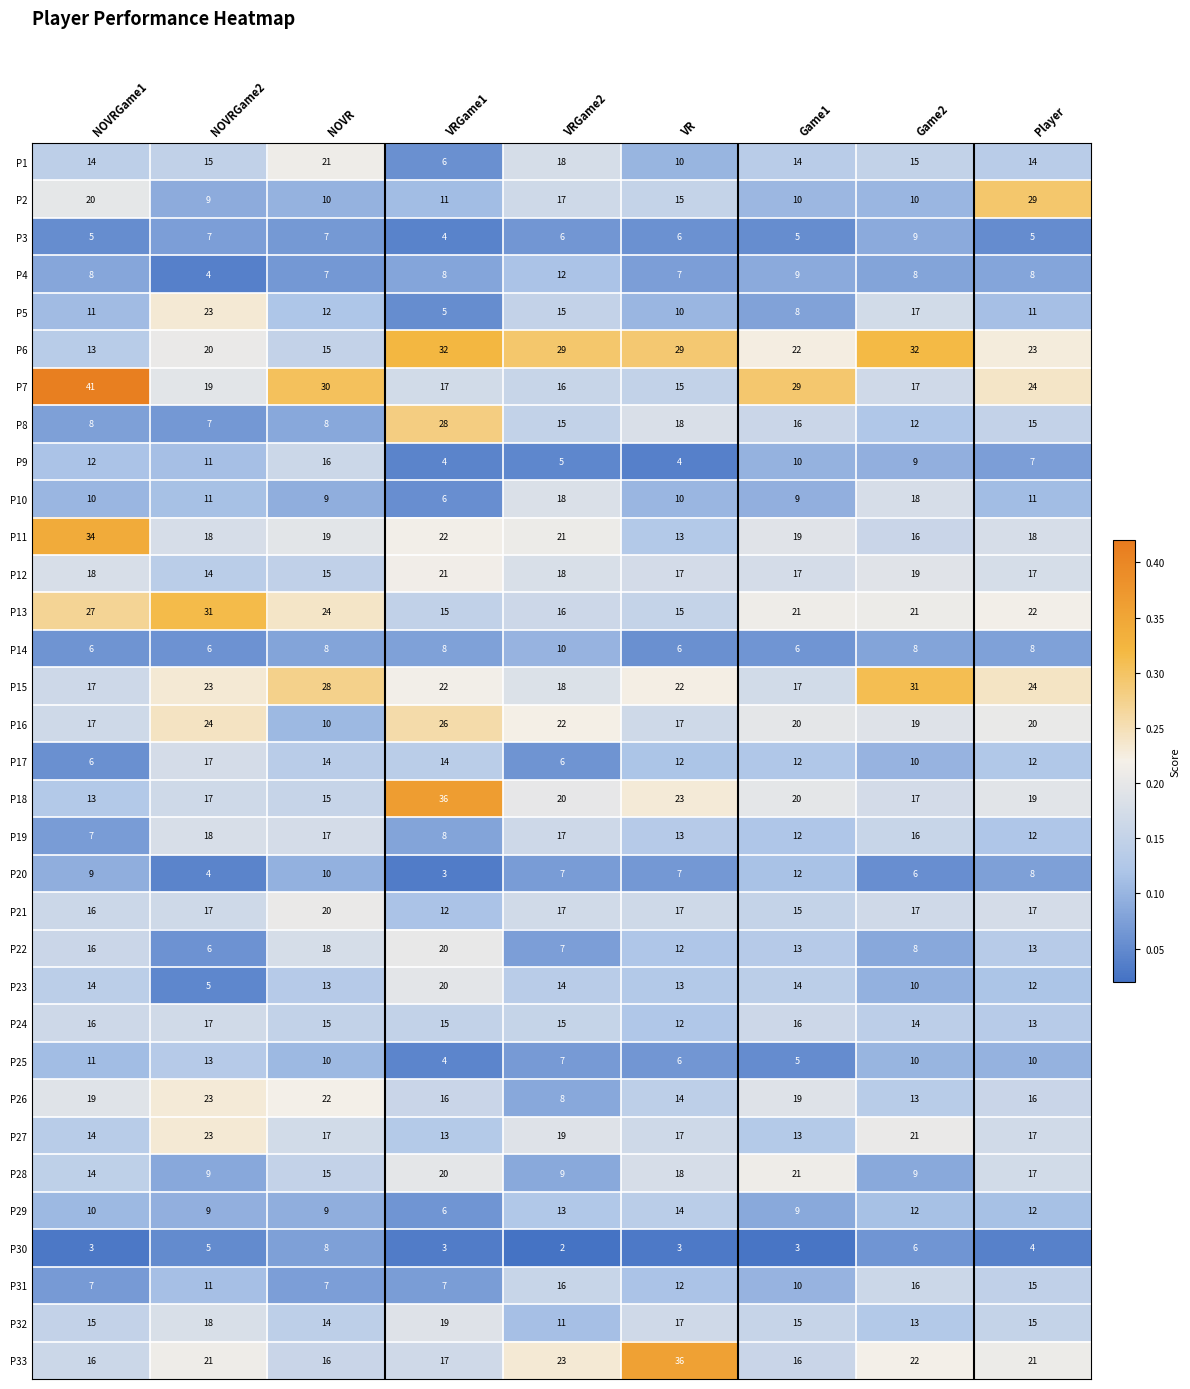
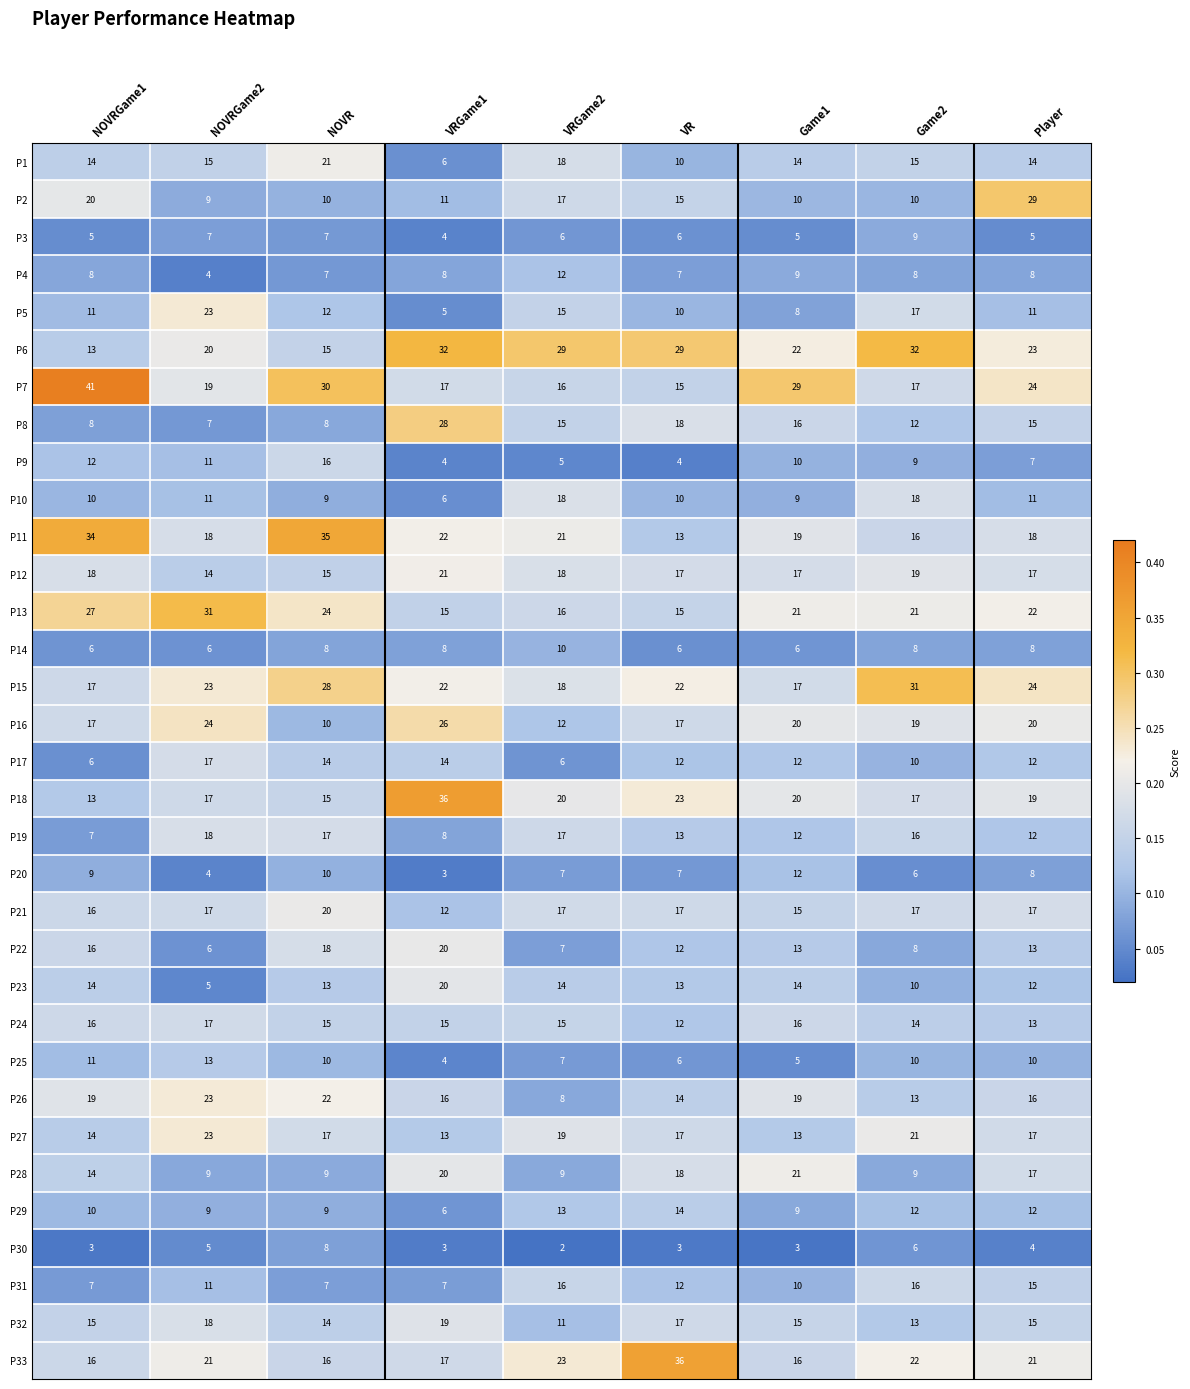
  {
    "P11": {
      "NOVRGame1": 34,
      "NOVRGame2": 18,
-     "NOVR": 19,
+     "NOVR": 35,
      "VRGame1": 22,
      "VRGame2": 21,
      "VR": 13,
      "Game1": 19,
      "Game2": 16,
      "Player": 18
    },
    "P16": {
      "NOVRGame1": 17,
      "NOVRGame2": 24,
      "NOVR": 10,
      "VRGame1": 26,
-     "VRGame2": 22,
+     "VRGame2": 12,
      "VR": 17,
      "Game1": 20,
      "Game2": 19,
      "Player": 20
    },
    "P28": {
      "NOVRGame1": 14,
      "NOVRGame2": 9,
-     "NOVR": 15,
+     "NOVR": 9,
      "VRGame1": 20,
      "VRGame2": 9,
      "VR": 18,
      "Game1": 21,
      "Game2": 9,
      "Player": 17
    }
  }
